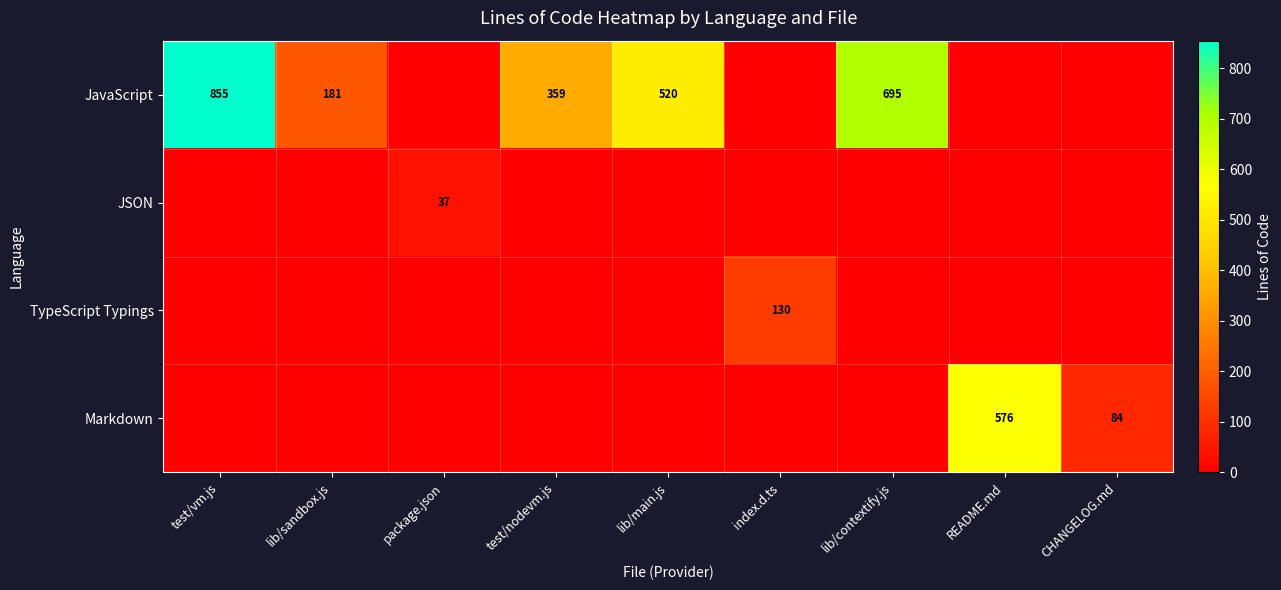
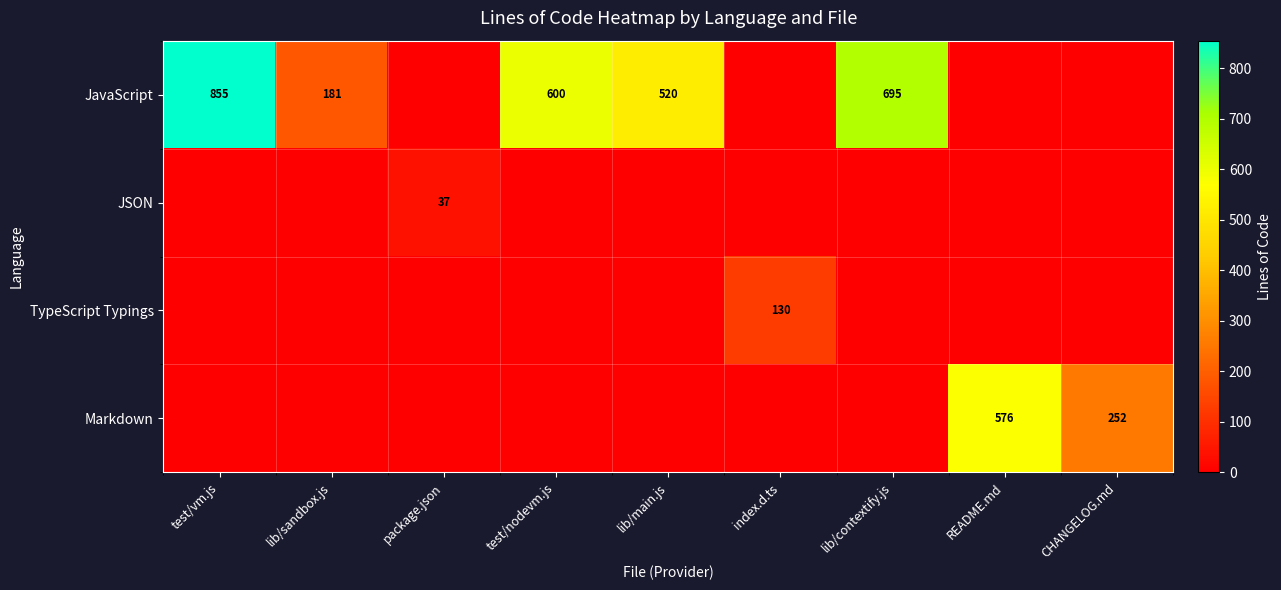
  {
    "JavaScript": {
      "test/vm.js": 855,
      "lib/sandbox.js": 181,
-     "test/nodevm.js": 359,
+     "test/nodevm.js": 600,
      "lib/main.js": 520,
      "lib/contextify.js": 695
    },
    "JSON": {
      "package.json": 37
    },
    "TypeScript Typings": {
      "index.d.ts": 130
    },
    "Markdown": {
      "README.md": 576,
-     "CHANGELOG.md": 84
+     "CHANGELOG.md": 252
    }
  }
